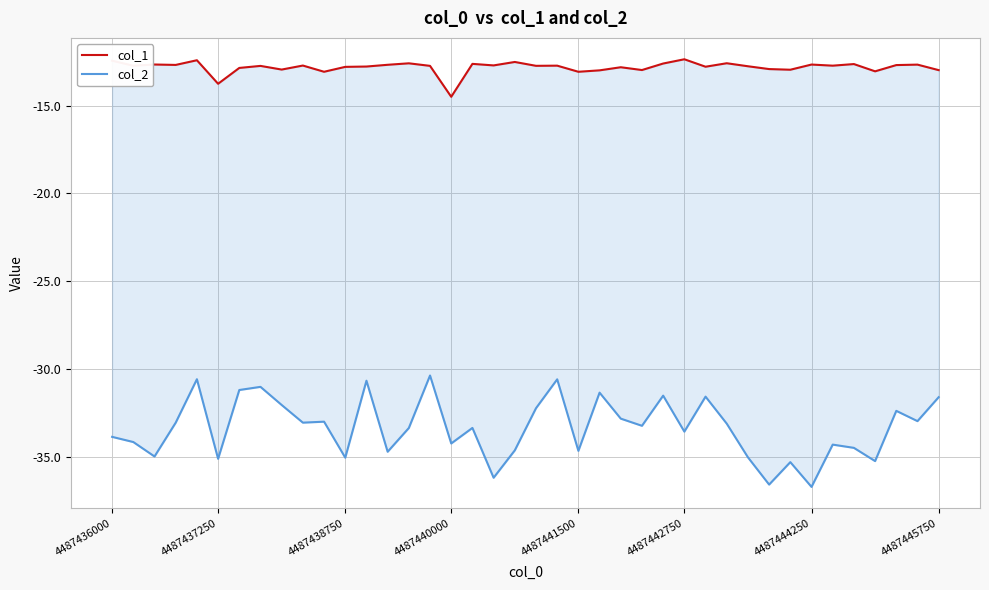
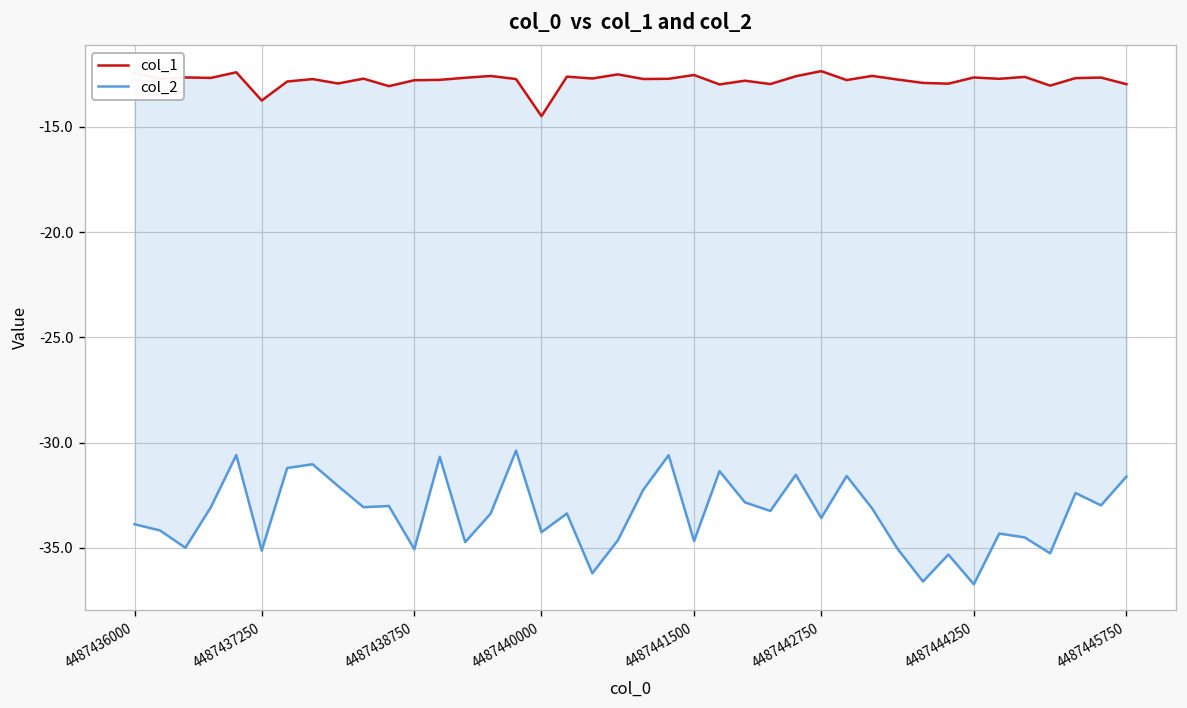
  {
    "col_1": {
      "4487437250": -13.8,
      "4487438750": -12.8,
      "4487440000": -14.5,
-     "4487441500": -13.1,
+     "4487441500": -12.5,
      "4487442750": -12.4,
      "4487444250": -12.7,
      "4487445750": -13.0
    },
    "col_2": {
      "4487436000": -33.9,
      "4487437250": -35.1,
      "4487438750": -35.1,
      "4487440000": -34.2,
      "4487441500": -34.7,
      "4487442750": -33.6,
      "4487444250": -36.7,
      "4487445750": -31.6
    }
  }
